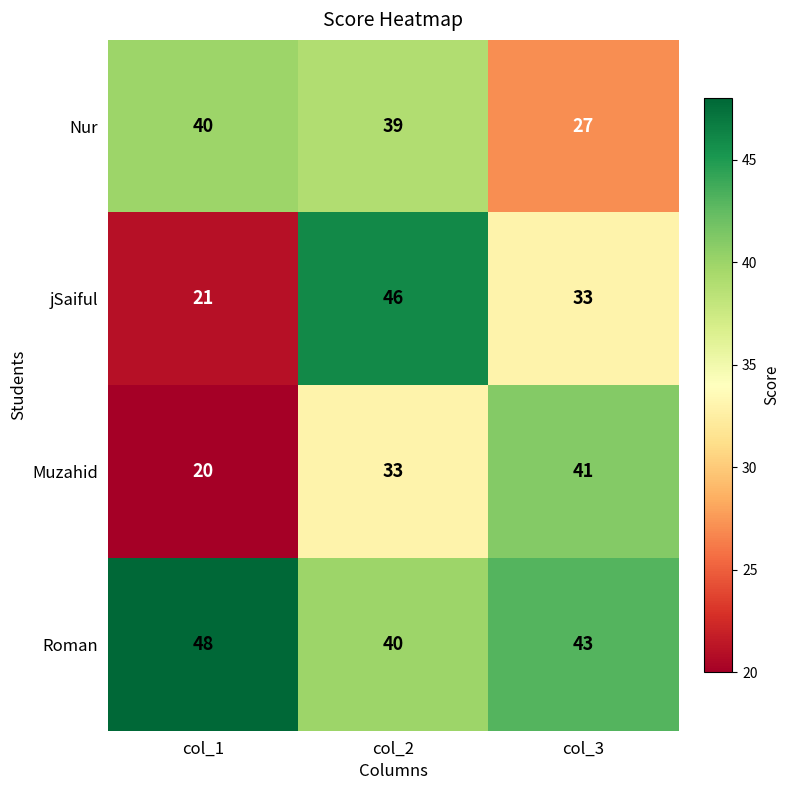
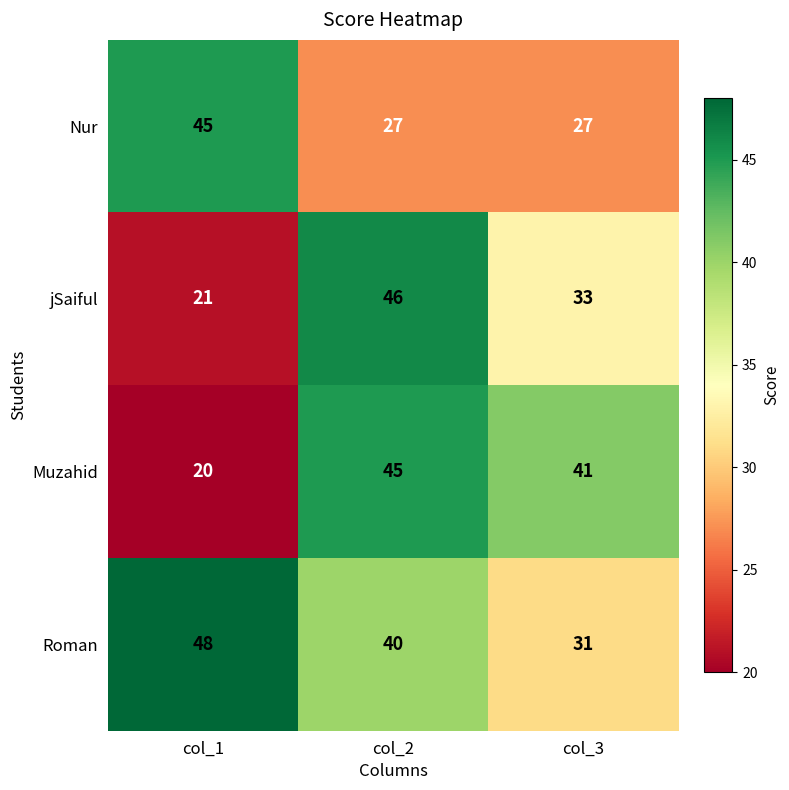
  {
    "Nur": {
-     "col_1": 40,
-     "col_2": 39,
+     "col_1": 45,
+     "col_2": 27,
      "col_3": 27
    },
    "jSaiful": {
      "col_1": 21,
      "col_2": 46,
      "col_3": 33
    },
    "Muzahid": {
      "col_1": 20,
-     "col_2": 33,
+     "col_2": 45,
      "col_3": 41
    },
    "Roman": {
      "col_1": 48,
      "col_2": 40,
-     "col_3": 43
+     "col_3": 31
    }
  }
